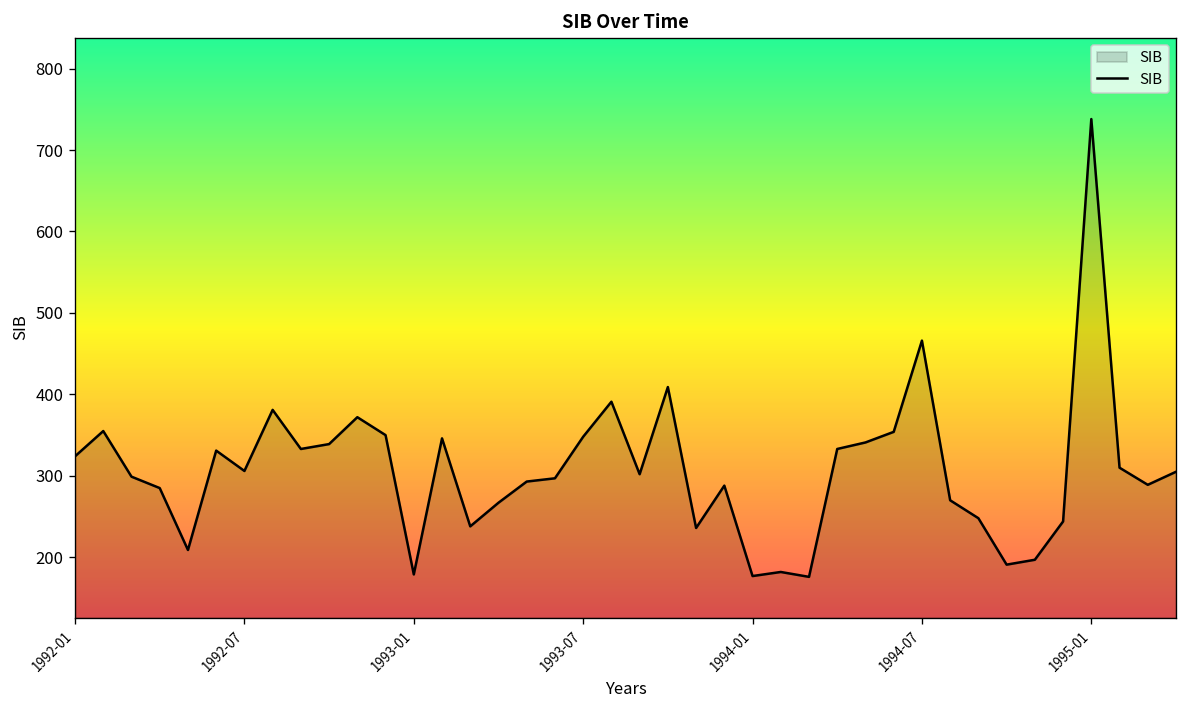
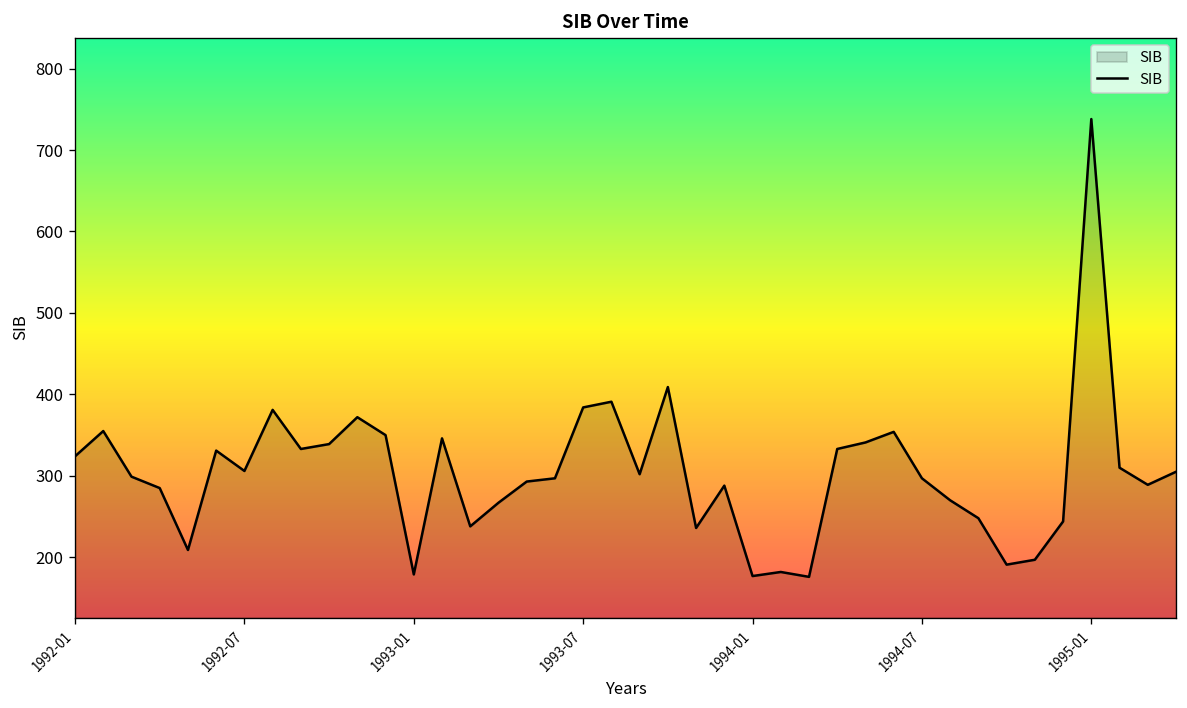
  {
    "1992-01": 320,
    "1992-07": 310,
    "1993-01": 180,
-   "1993-07": 350,
+   "1993-07": 380,
    "1994-01": 180,
-   "1994-07": 470,
+   "1994-07": 300,
    "1995-01": 740
  }
